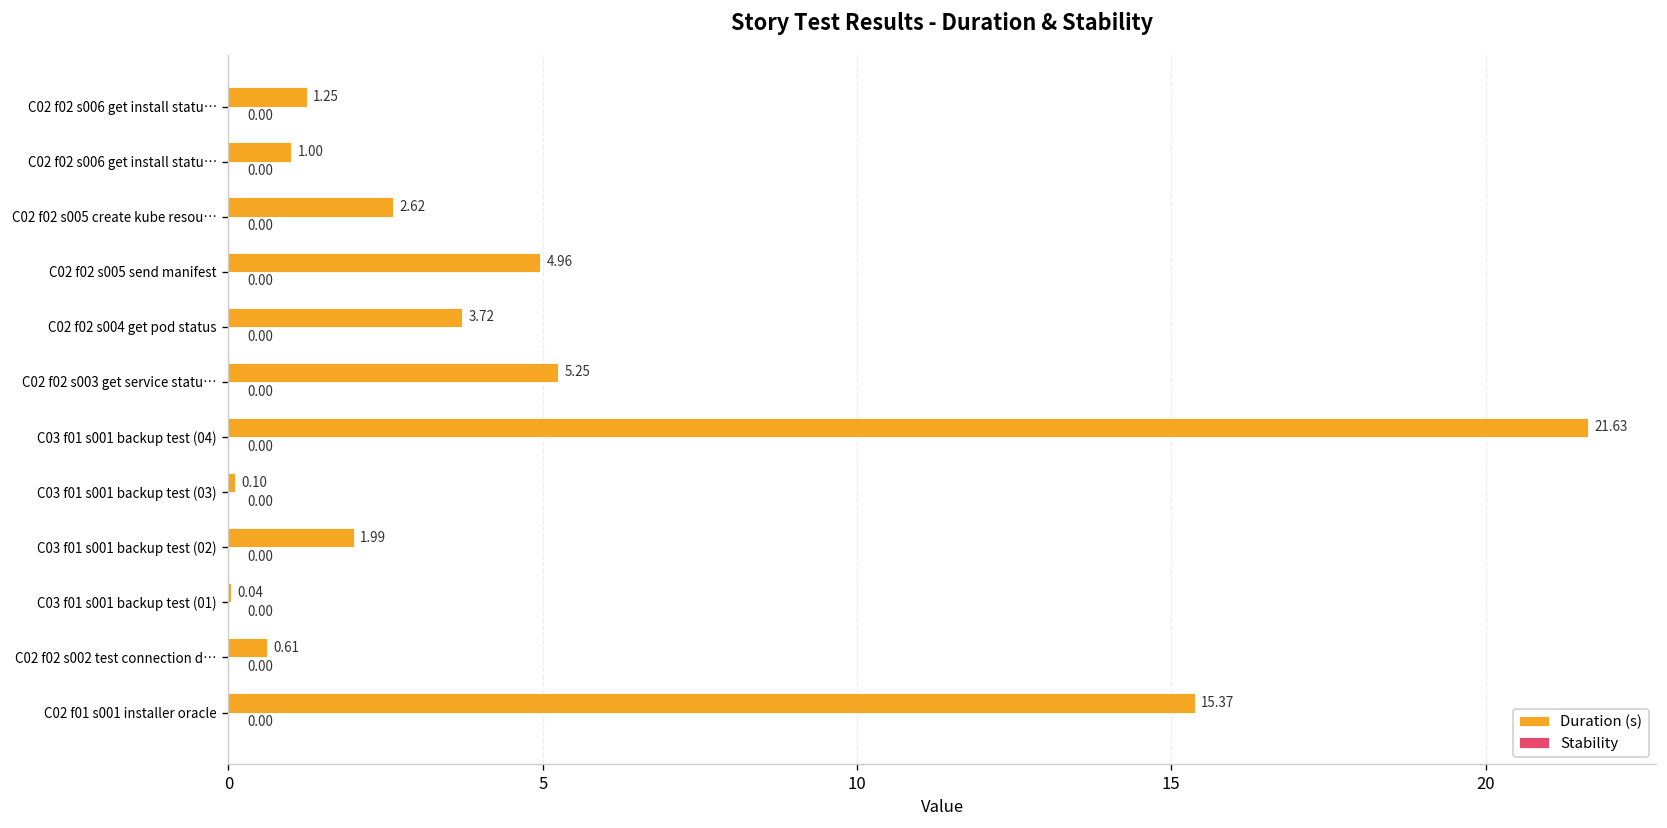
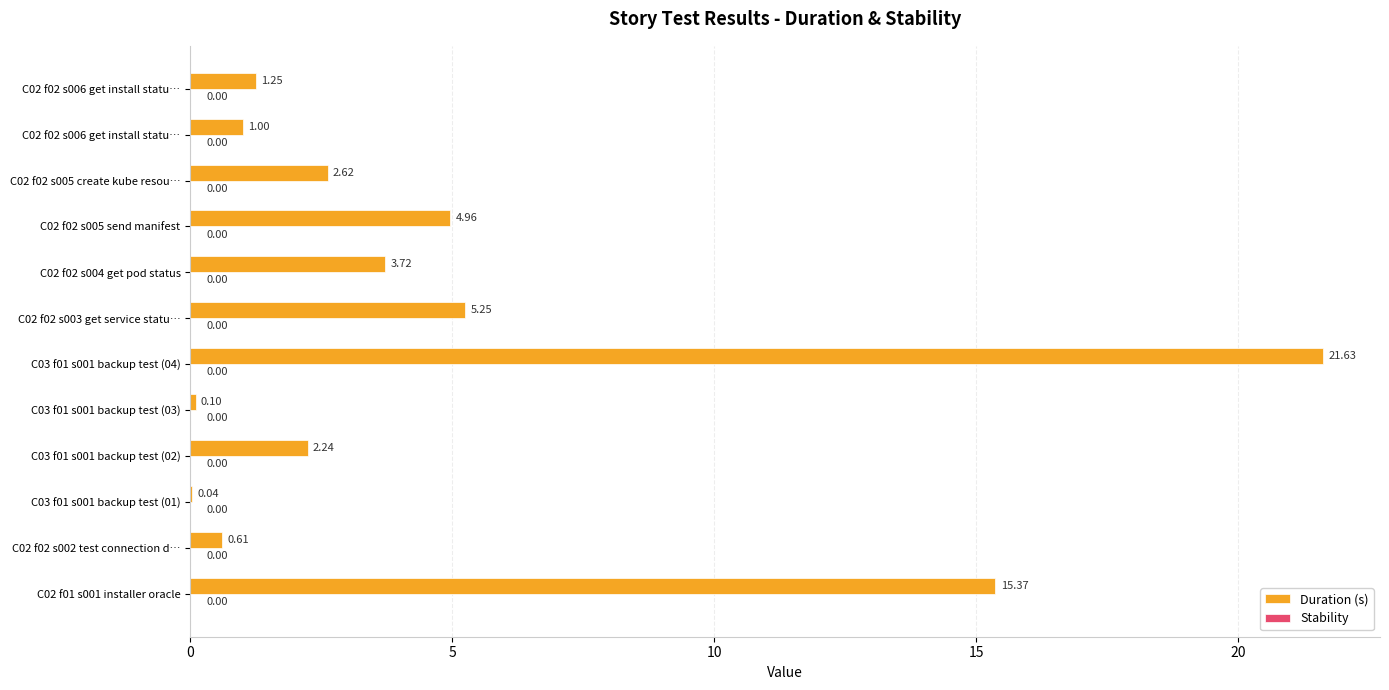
  {
    "Duration (s)": {
      "C02 f02 s005 create kube resou…": 2.62,
      "C02 f02 s005 send manifest": 4.96,
      "C02 f02 s004 get pod status": 3.72,
      "C02 f02 s003 get service statu…": 5.25,
      "C03 f01 s001 backup test (04)": 21.63,
      "C03 f01 s001 backup test (03)": 0.10,
-     "C03 f01 s001 backup test (02)": 1.99,
+     "C03 f01 s001 backup test (02)": 2.24,
      "C03 f01 s001 backup test (01)": 0.04,
      "C02 f02 s002 test connection d…": 0.61,
      "C02 f01 s001 installer oracle": 15.37
    },
    "Stability": {
      "C02 f02 s005 create kube resou…": 0.00,
      "C02 f02 s005 send manifest": 0.00,
      "C02 f02 s004 get pod status": 0.00,
      "C02 f02 s003 get service statu…": 0.00,
      "C03 f01 s001 backup test (04)": 0.00,
      "C03 f01 s001 backup test (03)": 0.00,
      "C03 f01 s001 backup test (02)": 0.00,
      "C03 f01 s001 backup test (01)": 0.00,
      "C02 f02 s002 test connection d…": 0.00,
      "C02 f01 s001 installer oracle": 0.00
    }
  }
